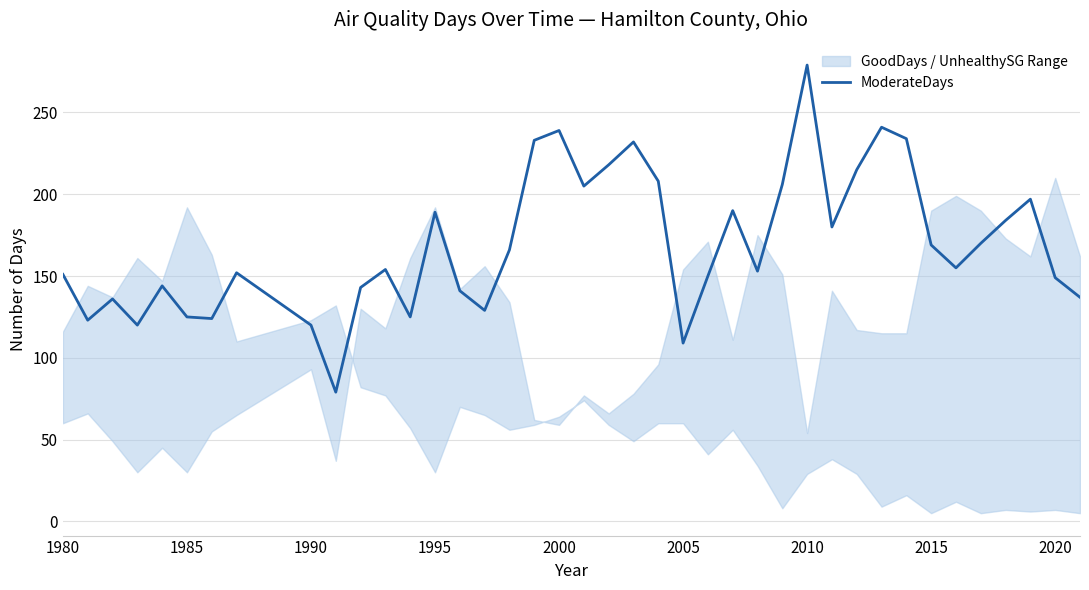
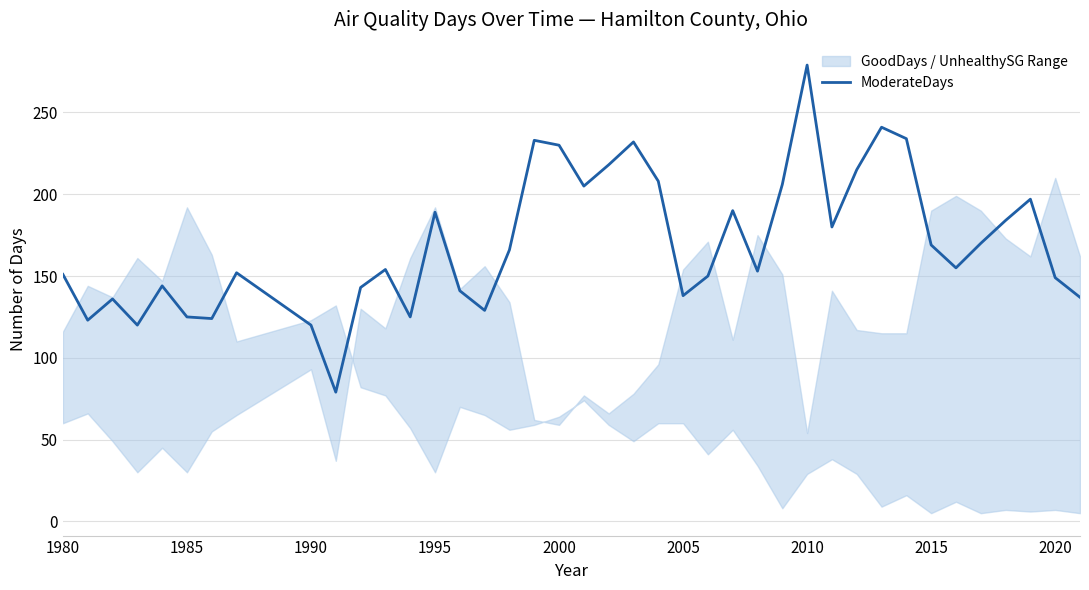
  {
    "ModerateDays": {
      "1980": 151,
      "1985": 125,
      "1990": 120,
      "1995": 189,
-     "2000": 239,
-     "2005": 109,
+     "2000": 230,
+     "2005": 138,
      "2010": 279,
      "2015": 169,
      "2020": 149
    }
  }
